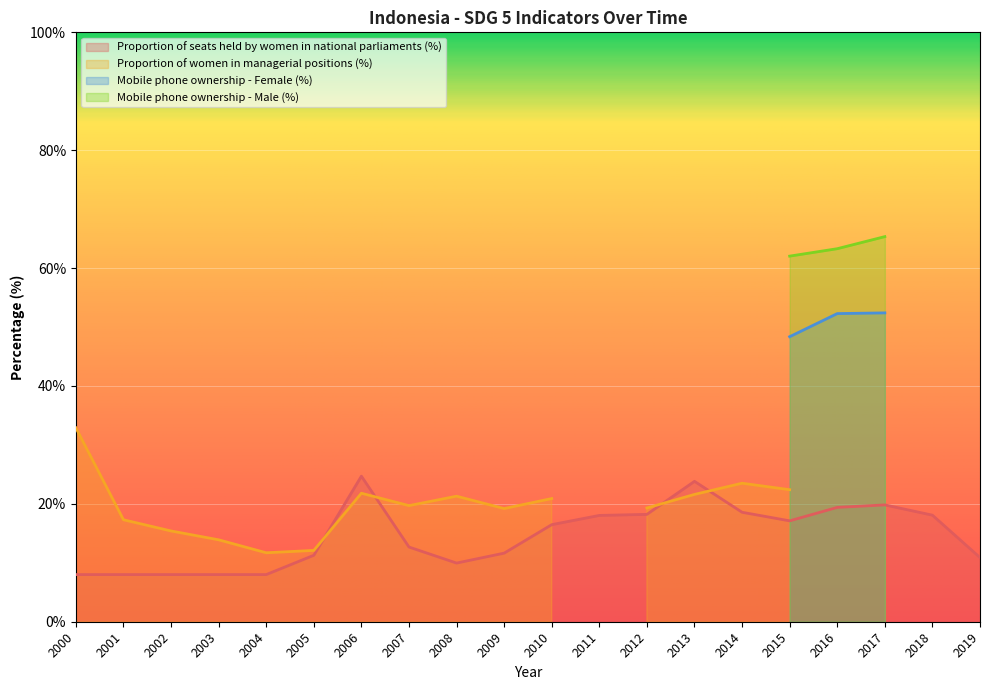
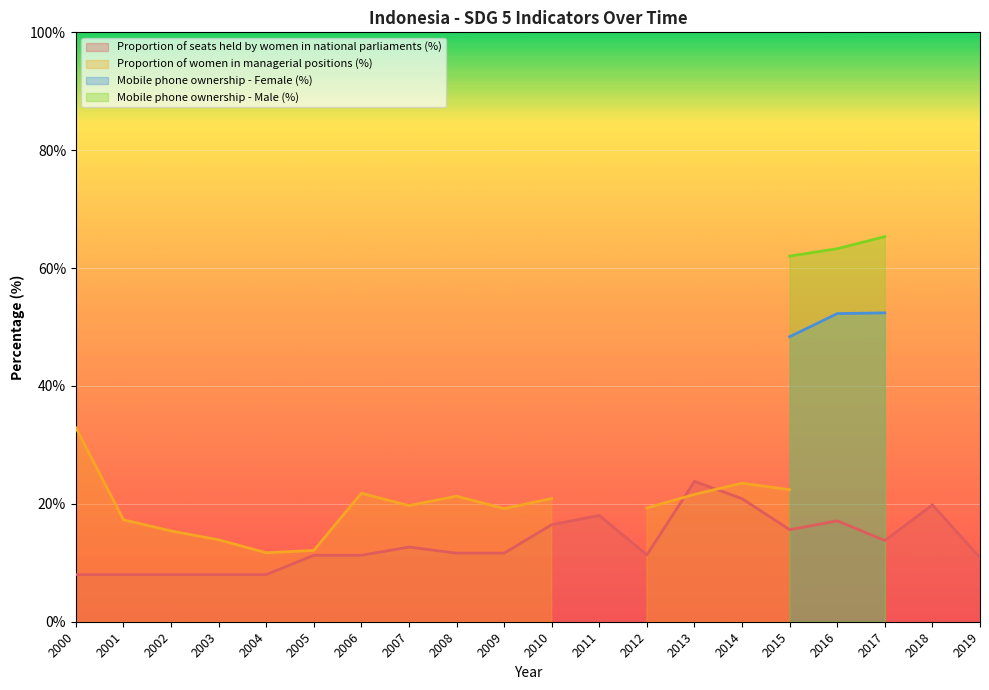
  {
    "Proportion of seats held by women in national parliaments (%)": {
      "2000": "8%",
      "2001": "8%",
      "2002": "8%",
      "2003": "8%",
      "2004": "8%",
      "2005": "11%",
-     "2006": "25%",
+     "2006": "11%",
      "2007": "13%",
-     "2008": "10%",
+     "2008": "12%",
      "2009": "12%",
      "2010": "16%",
      "2011": "18%",
-     "2012": "18%",
+     "2012": "11%",
      "2013": "24%",
-     "2014": "19%",
-     "2015": "17%",
-     "2016": "19%",
-     "2017": "20%",
-     "2018": "18%",
+     "2014": "21%",
+     "2015": "16%",
+     "2016": "17%",
+     "2017": "14%",
+     "2018": "20%",
      "2019": "11%"
    },
    "Mobile phone ownership - Female (%)": {
      "2015": "48%",
      "2016": "52%",
      "2017": "52%"
    },
    "Mobile phone ownership - Male (%)": {
      "2015": "62%",
      "2016": "63%",
      "2017": "65%"
    }
  }
